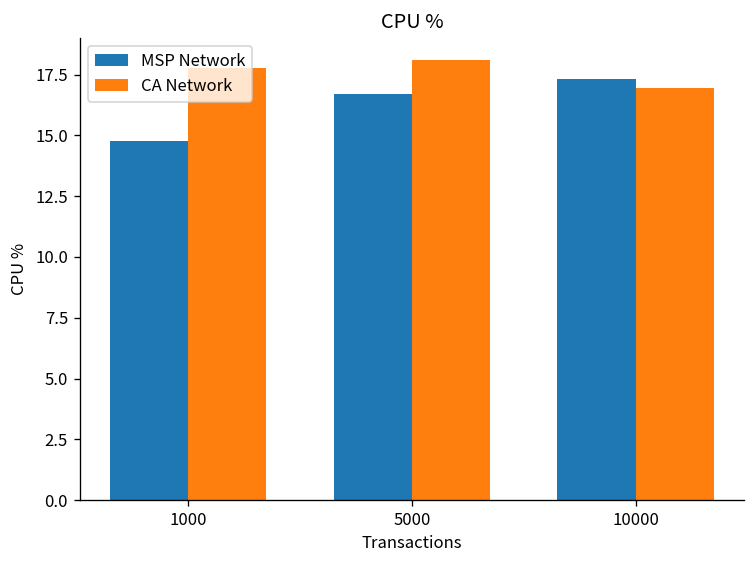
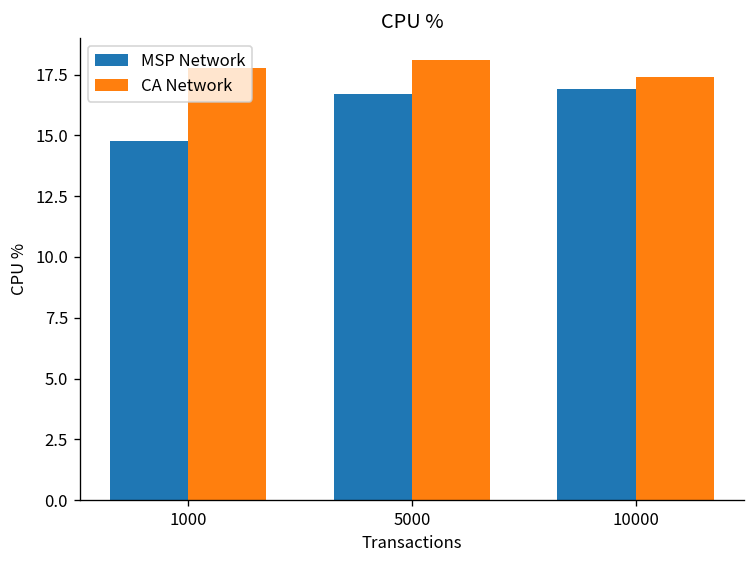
  {
    "MSP Network": {
      "1000": 14.8,
      "5000": 16.7,
-     "10000": 17.3
+     "10000": 16.9
    },
    "CA Network": {
      "5000": 18.1,
-     "10000": 17.0
+     "10000": 17.4
    }
  }
